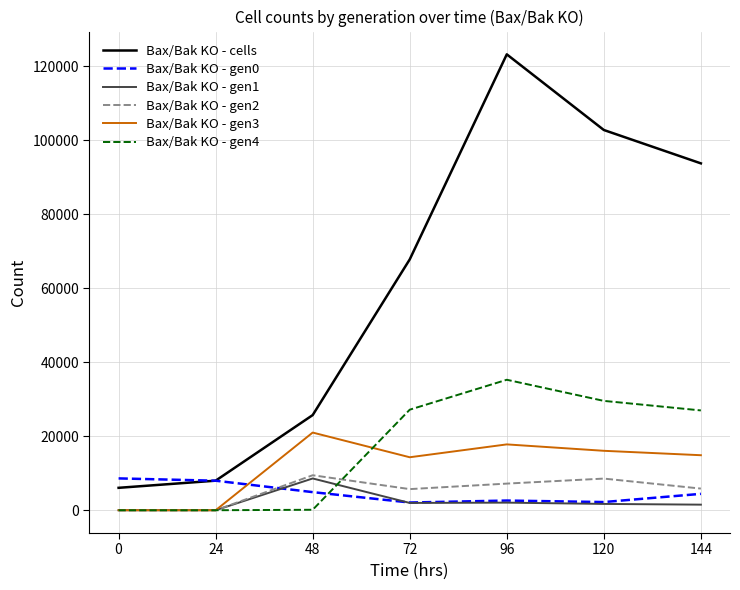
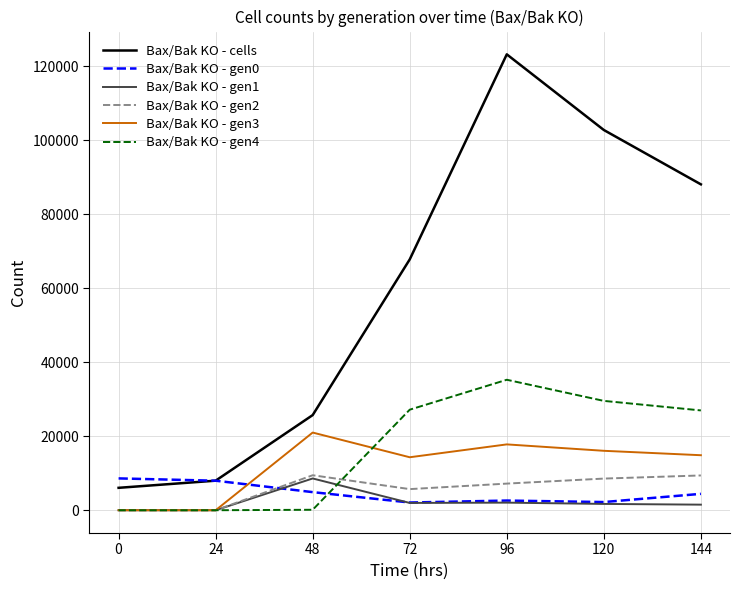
  {
    "Bax/Bak KO - cells": {
      "0": 6000,
      "48": 26000,
      "72": 68000,
      "96": 123000,
      "120": 103000,
-     "144": 94000
+     "144": 88000
    },
    "Bax/Bak KO - gen0": {
      "0": 9000,
      "48": 5000,
      "144": 4000
    },
    "Bax/Bak KO - gen1": {
      "48": 9000,
      "144": 2000
    },
    "Bax/Bak KO - gen2": {
      "48": 9000,
      "72": 6000,
      "96": 7000,
      "120": 9000,
-     "144": 6000
+     "144": 9000
    },
    "Bax/Bak KO - gen3": {
      "48": 21000,
      "72": 14000,
      "96": 18000,
      "120": 16000,
      "144": 15000
    },
    "Bax/Bak KO - gen4": {
      "48": 0,
      "72": 27000,
      "96": 35000,
      "120": 30000,
      "144": 27000
    }
  }
